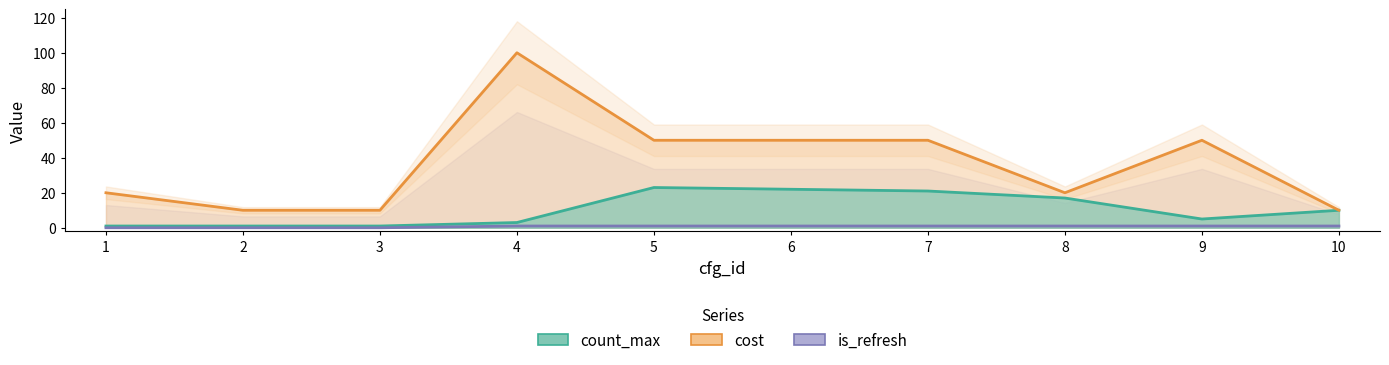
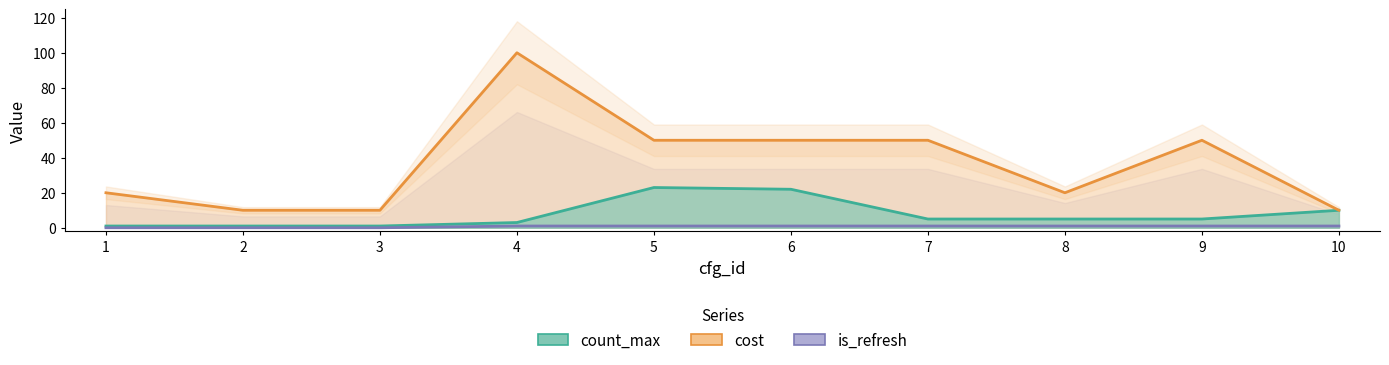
  {
    "count_max": {
      "4": 3,
      "5": 23,
      "6": 22,
-     "7": 21,
-     "8": 17,
+     "7": 5,
+     "8": 5,
      "9": 5
    }
  }
